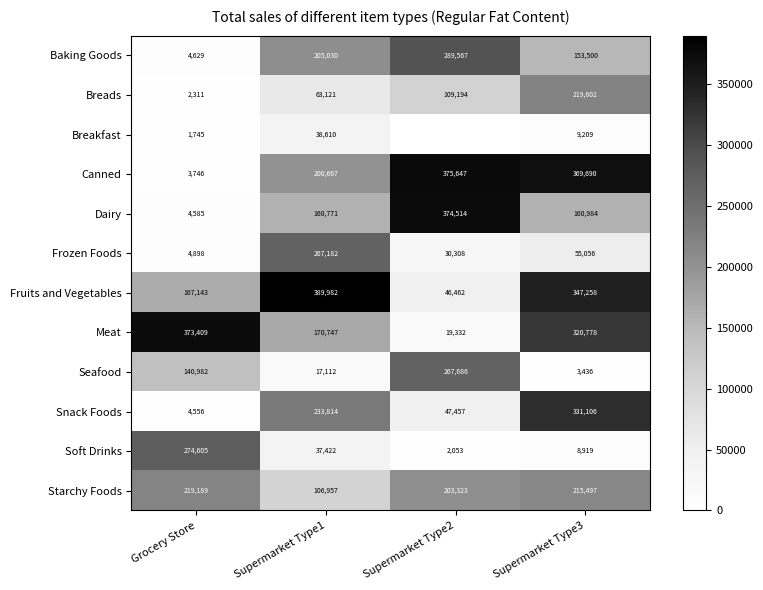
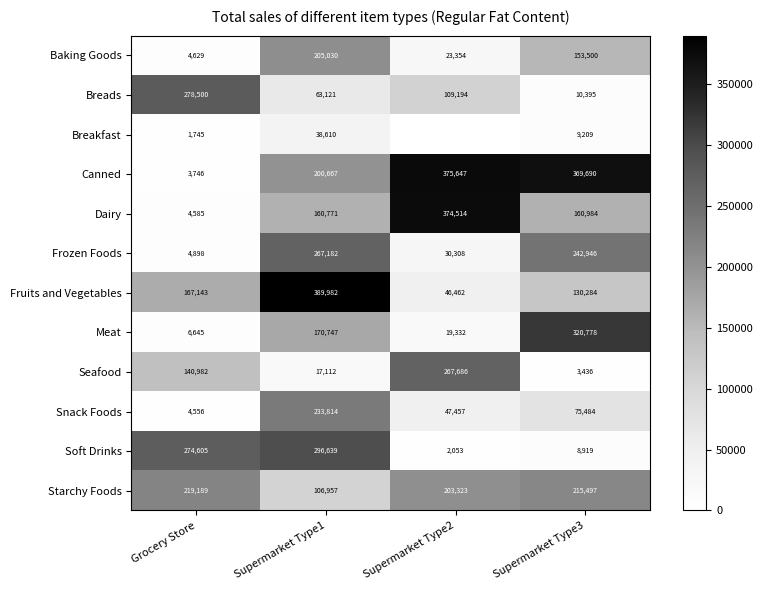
  {
    "Baking Goods": {
      "Grocery Store": "4,629",
      "Supermarket Type1": "205,030",
-     "Supermarket Type2": "289,567",
+     "Supermarket Type2": "23,354",
      "Supermarket Type3": "153,500"
    },
    "Breads": {
-     "Grocery Store": "2,311",
+     "Grocery Store": "278,500",
      "Supermarket Type1": "63,121",
      "Supermarket Type2": "109,194",
-     "Supermarket Type3": "219,602"
+     "Supermarket Type3": "10,395"
    },
    "Breakfast": {
      "Grocery Store": "1,745",
      "Supermarket Type1": "38,610",
      "Supermarket Type3": "9,209"
    },
    "Canned": {
      "Grocery Store": "3,746",
      "Supermarket Type1": "200,667",
      "Supermarket Type2": "375,647",
      "Supermarket Type3": "369,690"
    },
    "Dairy": {
      "Grocery Store": "4,585",
      "Supermarket Type1": "160,771",
      "Supermarket Type2": "374,514",
      "Supermarket Type3": "160,984"
    },
    "Frozen Foods": {
      "Grocery Store": "4,898",
      "Supermarket Type1": "267,182",
      "Supermarket Type2": "30,308",
-     "Supermarket Type3": "55,056"
+     "Supermarket Type3": "242,946"
    },
    "Fruits and Vegetables": {
      "Grocery Store": "167,143",
      "Supermarket Type1": "389,982",
      "Supermarket Type2": "46,462",
-     "Supermarket Type3": "347,258"
+     "Supermarket Type3": "130,284"
    },
    "Meat": {
-     "Grocery Store": "373,409",
+     "Grocery Store": "6,645",
      "Supermarket Type1": "170,747",
      "Supermarket Type2": "19,332",
      "Supermarket Type3": "320,778"
    },
    "Seafood": {
      "Grocery Store": "140,982",
      "Supermarket Type1": "17,112",
      "Supermarket Type2": "267,686",
      "Supermarket Type3": "3,436"
    },
    "Snack Foods": {
      "Grocery Store": "4,556",
      "Supermarket Type1": "233,814",
      "Supermarket Type2": "47,457",
-     "Supermarket Type3": "331,106"
+     "Supermarket Type3": "75,484"
    },
    "Soft Drinks": {
      "Grocery Store": "274,605",
-     "Supermarket Type1": "37,422",
+     "Supermarket Type1": "296,639",
      "Supermarket Type2": "2,053",
      "Supermarket Type3": "8,919"
    },
    "Starchy Foods": {
      "Grocery Store": "219,189",
      "Supermarket Type1": "106,957",
      "Supermarket Type2": "203,323",
      "Supermarket Type3": "215,497"
    }
  }
